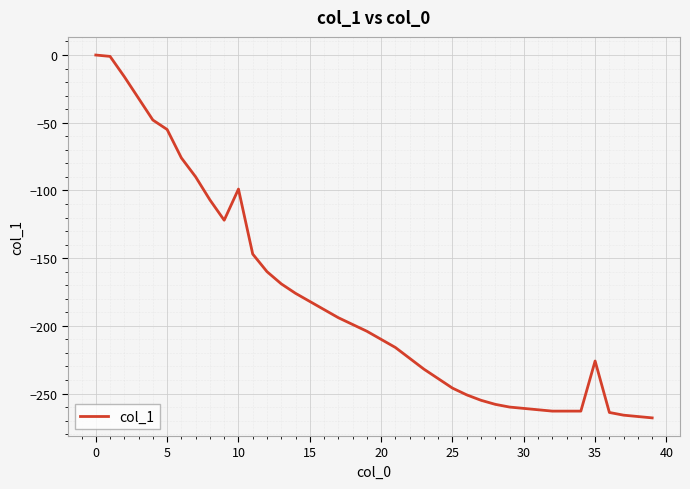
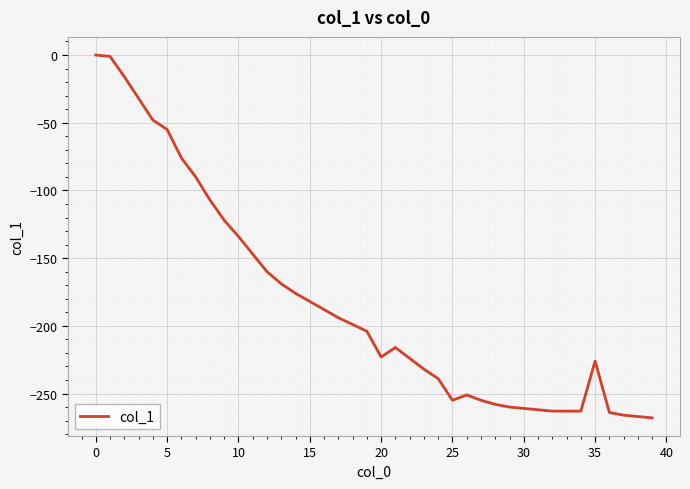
  {
    "0": 0,
    "5": -55,
-   "10": -99,
+   "10": -134,
    "15": -182,
-   "20": -210,
-   "25": -246,
+   "20": -223,
+   "25": -255,
    "30": -261,
    "35": -226
  }
